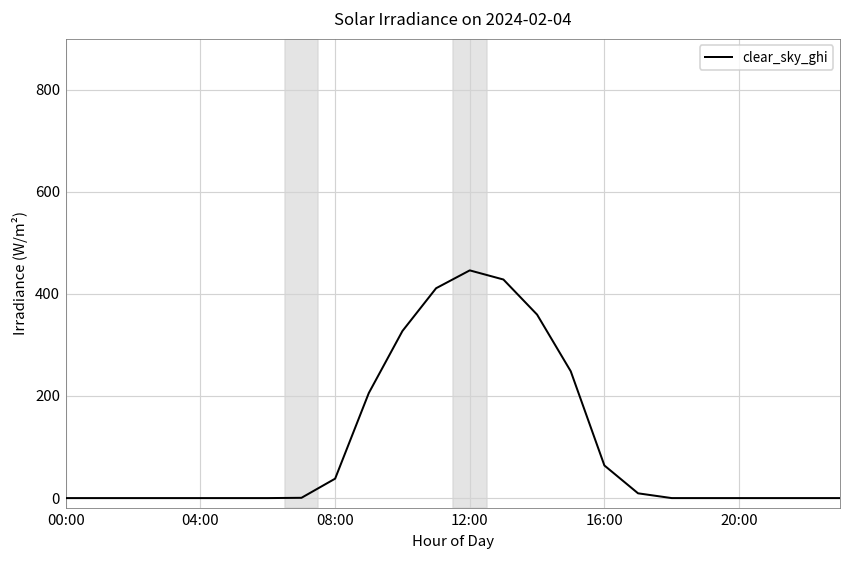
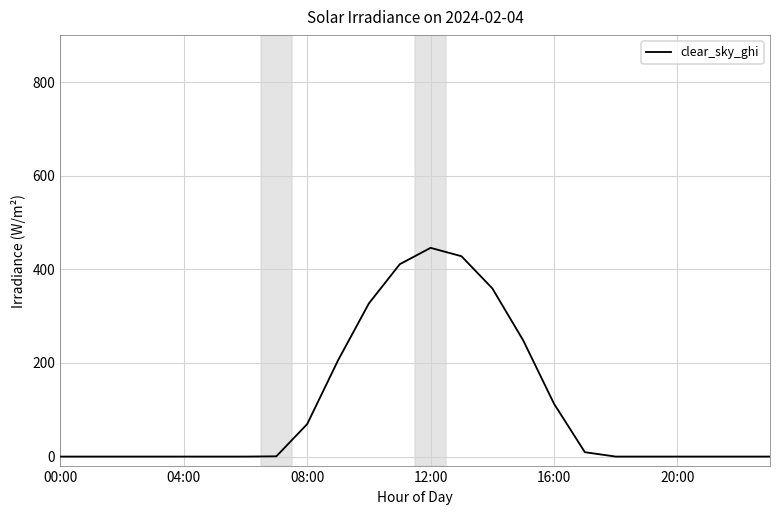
  {
    "00:00": 0,
    "04:00": 0,
-   "08:00": 40,
+   "08:00": 70,
    "12:00": 450,
-   "16:00": 60,
+   "16:00": 110,
    "20:00": 0
  }
